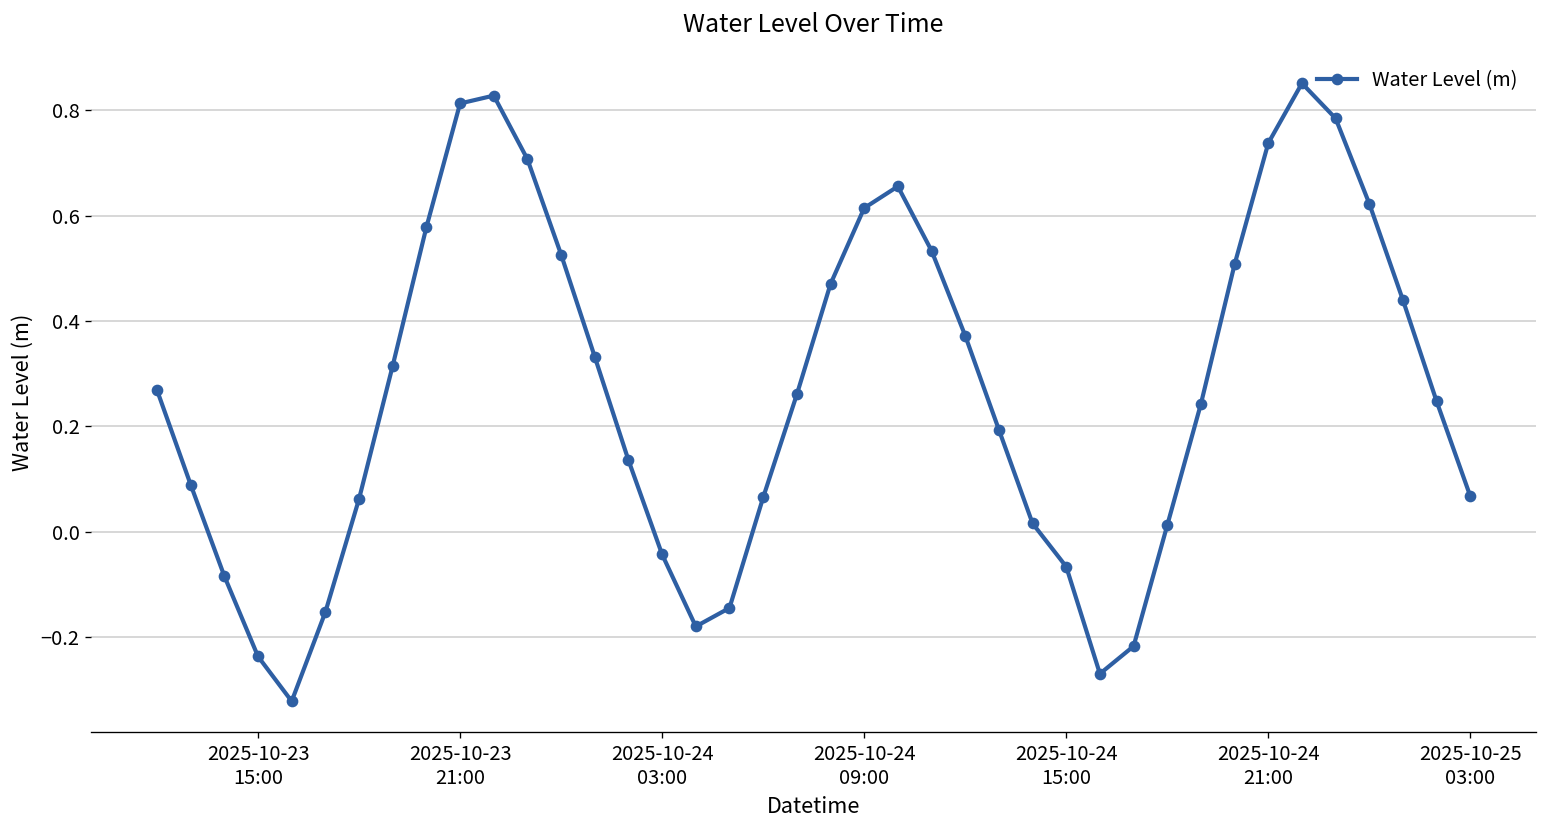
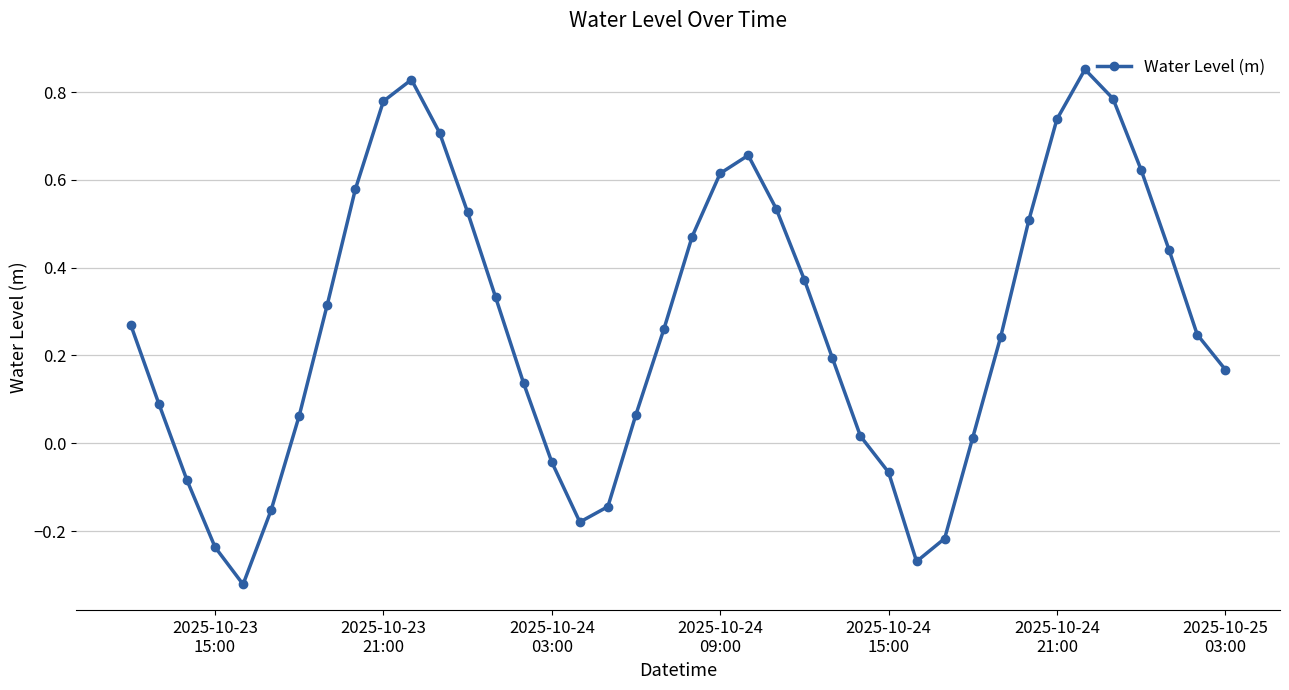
  {
    "2025-10-23 15:00": -0.24,
-   "2025-10-23 21:00": 0.81,
+   "2025-10-23 21:00": 0.78,
    "2025-10-24 03:00": -0.04,
    "2025-10-24 09:00": 0.61,
    "2025-10-24 15:00": -0.07,
    "2025-10-24 21:00": 0.74,
-   "2025-10-25 03:00": 0.07
+   "2025-10-25 03:00": 0.17
  }
